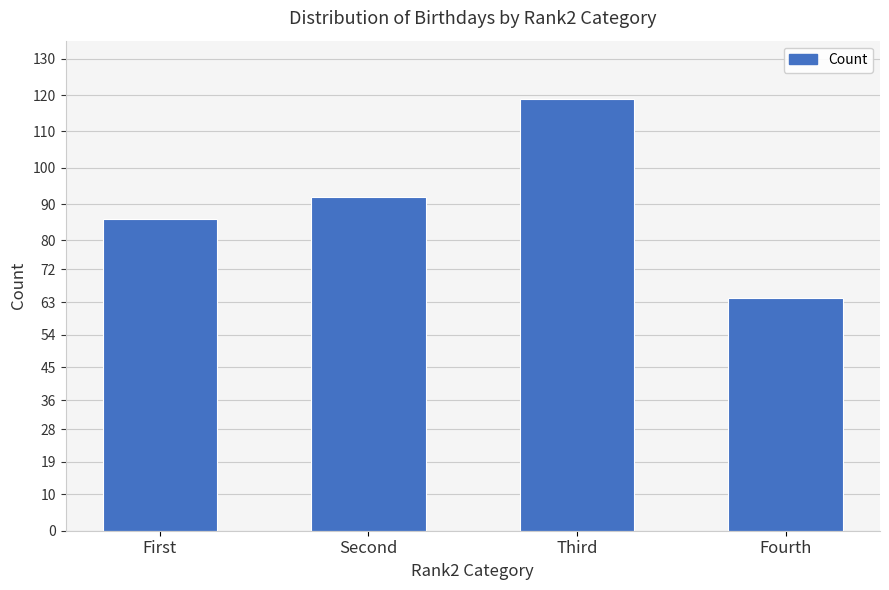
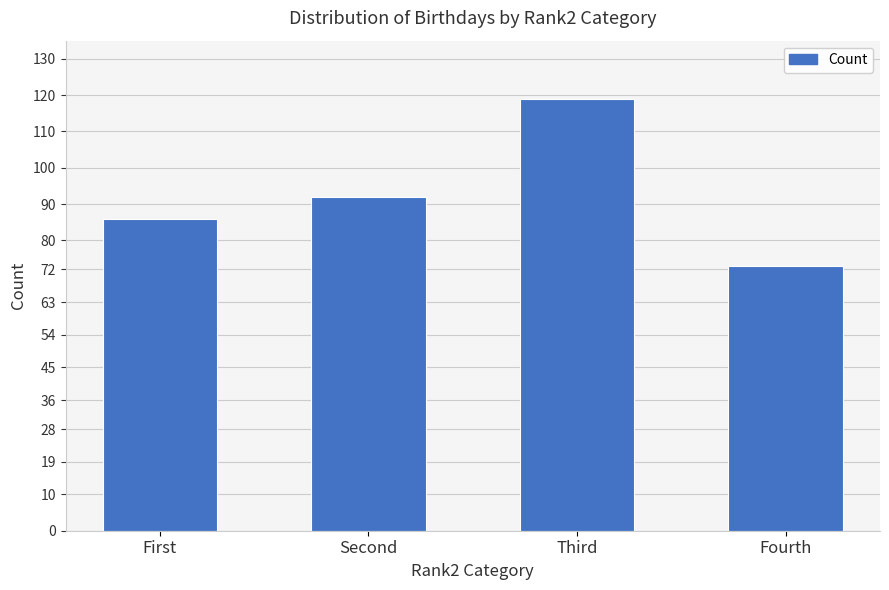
  {
    "First": 86,
    "Second": 92,
    "Third": 119,
-   "Fourth": 64
+   "Fourth": 73
  }
